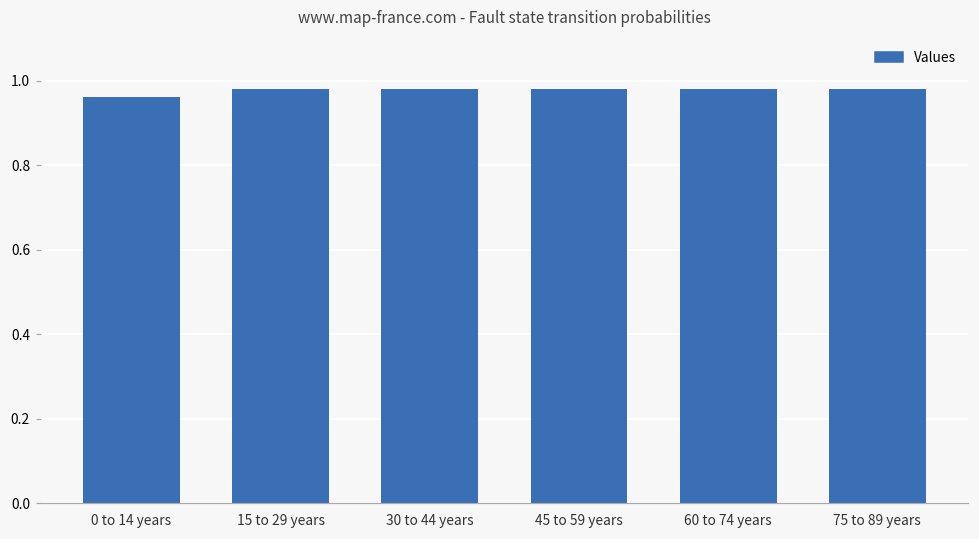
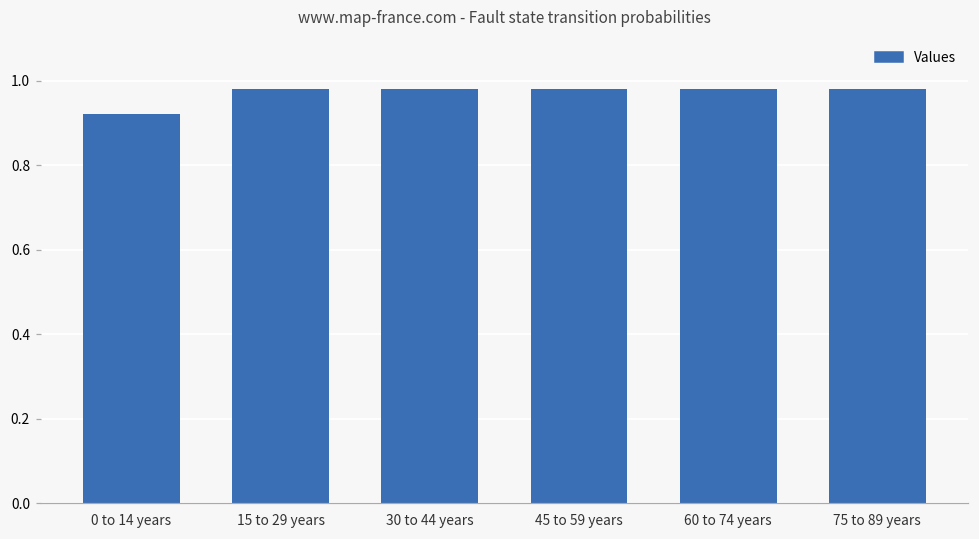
  {
-   "0 to 14 years": 0.96,
+   "0 to 14 years": 0.92,
    "15 to 29 years": 0.98,
    "30 to 44 years": 0.98,
    "45 to 59 years": 0.98,
    "60 to 74 years": 0.98,
    "75 to 89 years": 0.98
  }
